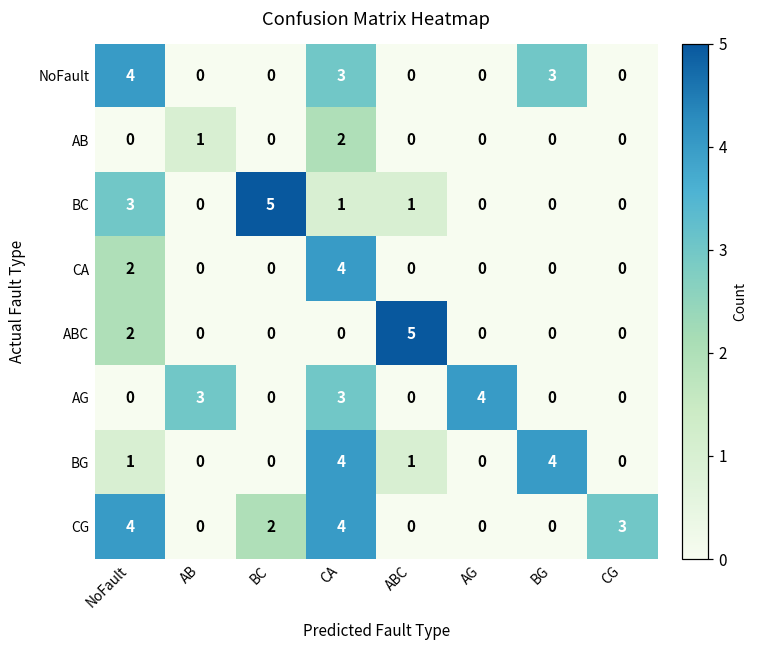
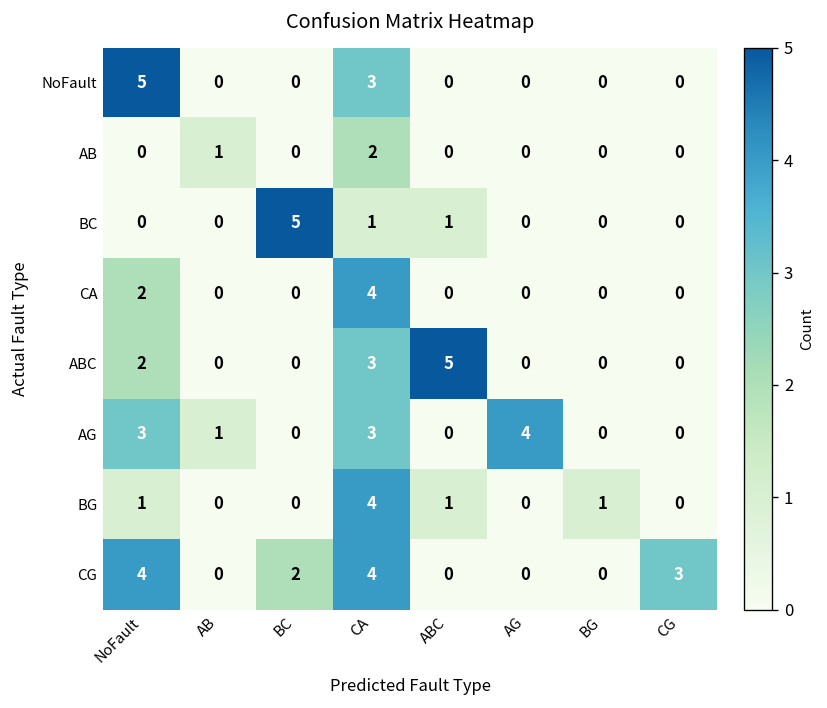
  {
    "NoFault": {
-     "NoFault": 4,
+     "NoFault": 5,
      "AB": 0,
      "BC": 0,
      "CA": 3,
      "ABC": 0,
      "AG": 0,
-     "BG": 3,
+     "BG": 0,
      "CG": 0
    },
    "AB": {
      "NoFault": 0,
      "AB": 1,
      "BC": 0,
      "CA": 2,
      "ABC": 0,
      "AG": 0,
      "BG": 0,
      "CG": 0
    },
    "BC": {
-     "NoFault": 3,
+     "NoFault": 0,
      "AB": 0,
      "BC": 5,
      "CA": 1,
      "ABC": 1,
      "AG": 0,
      "BG": 0,
      "CG": 0
    },
    "CA": {
      "NoFault": 2,
      "AB": 0,
      "BC": 0,
      "CA": 4,
      "ABC": 0,
      "AG": 0,
      "BG": 0,
      "CG": 0
    },
    "ABC": {
      "NoFault": 2,
      "AB": 0,
      "BC": 0,
-     "CA": 0,
+     "CA": 3,
      "ABC": 5,
      "AG": 0,
      "BG": 0,
      "CG": 0
    },
    "AG": {
-     "NoFault": 0,
-     "AB": 3,
+     "NoFault": 3,
+     "AB": 1,
      "BC": 0,
      "CA": 3,
      "ABC": 0,
      "AG": 4,
      "BG": 0,
      "CG": 0
    },
    "BG": {
      "NoFault": 1,
      "AB": 0,
      "BC": 0,
      "CA": 4,
      "ABC": 1,
      "AG": 0,
-     "BG": 4,
+     "BG": 1,
      "CG": 0
    },
    "CG": {
      "NoFault": 4,
      "AB": 0,
      "BC": 2,
      "CA": 4,
      "ABC": 0,
      "AG": 0,
      "BG": 0,
      "CG": 3
    }
  }
